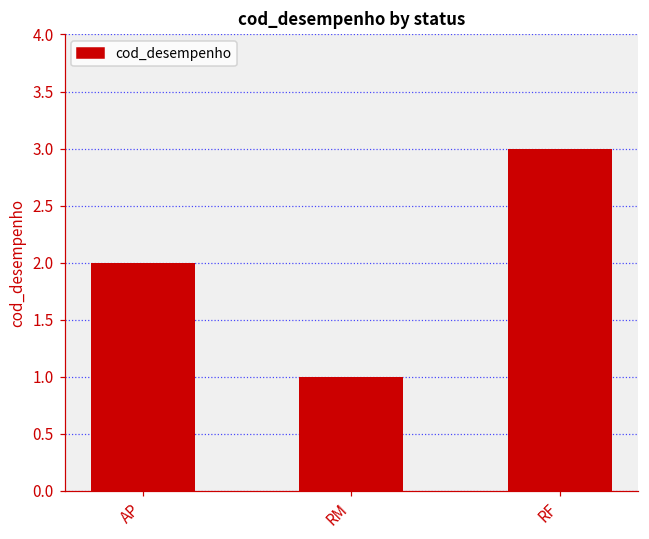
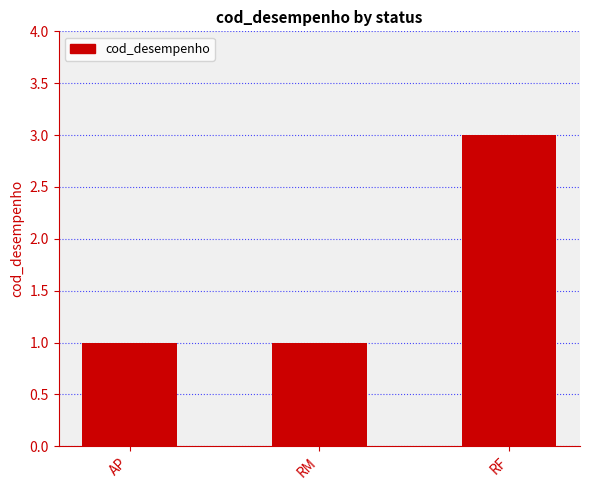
  {
-   "AP": 2,
+   "AP": 1,
    "RM": 1,
    "RF": 3
  }
